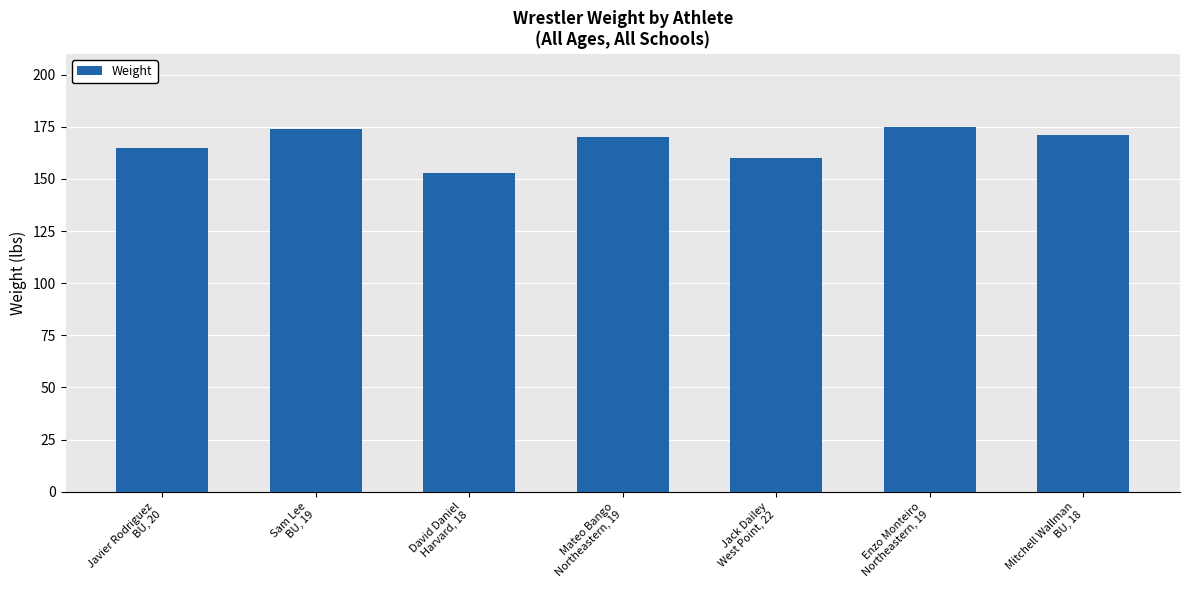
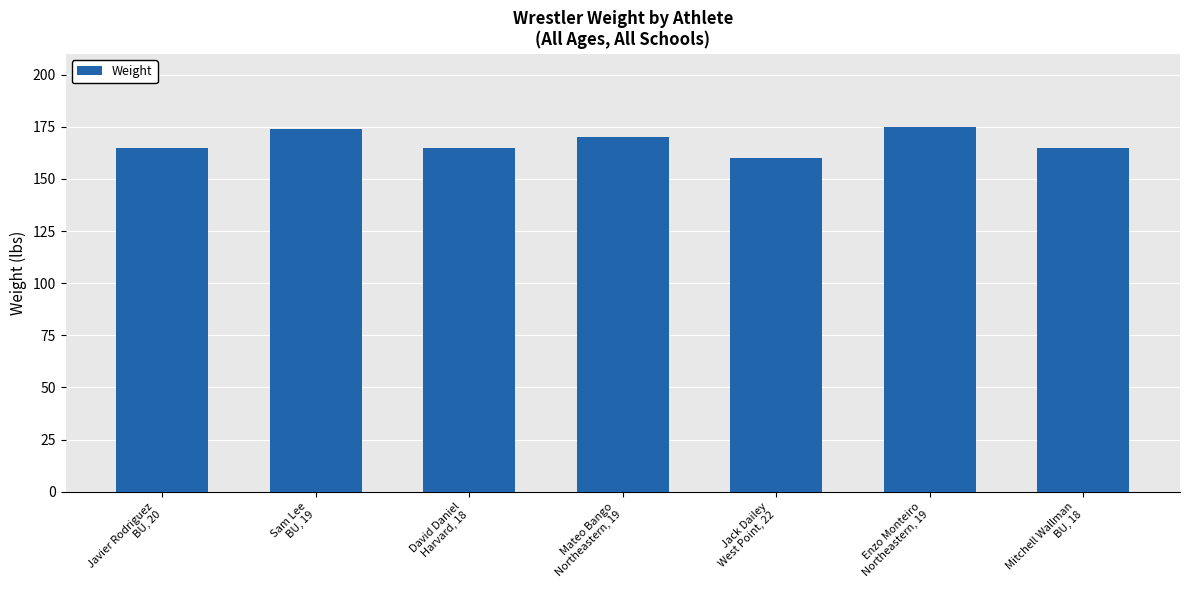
  {
    "Javier Rodriguez BU, 20": 165,
    "Sam Lee BU, 19": 174,
-   "David Daniel Harvard, 18": 153,
+   "David Daniel Harvard, 18": 165,
    "Mateo Bango Northeastern, 19": 170,
    "Jack Dailey West Point, 22": 160,
    "Enzo Monteiro Northeastern, 19": 175,
-   "Mitchell Wallman BU, 18": 171
+   "Mitchell Wallman BU, 18": 165
  }
